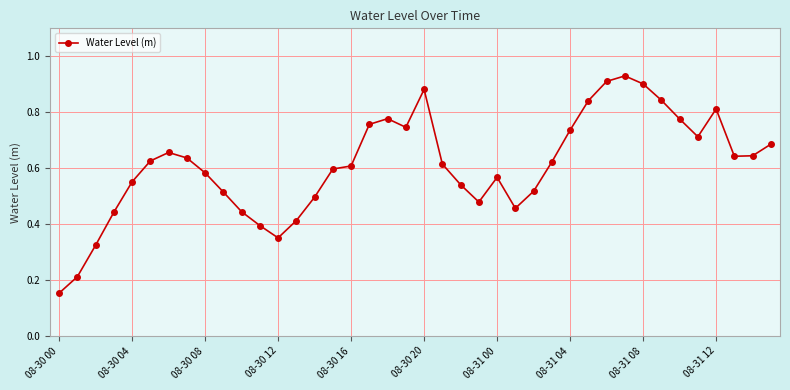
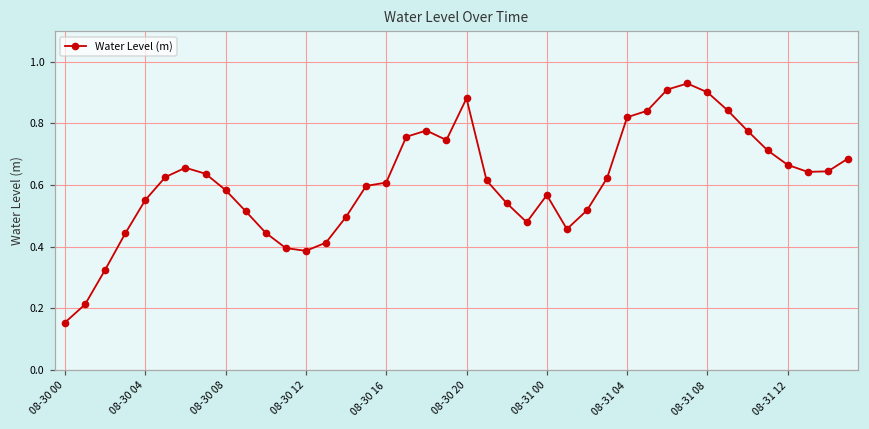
  {
    "08-30 00": 0.15,
    "08-30 04": 0.55,
    "08-30 08": 0.58,
-   "08-30 12": 0.35,
+   "08-30 12": 0.39,
    "08-30 16": 0.61,
    "08-30 20": 0.88,
    "08-31 00": 0.57,
-   "08-31 04": 0.74,
+   "08-31 04": 0.82,
    "08-31 08": 0.90,
-   "08-31 12": 0.81
+   "08-31 12": 0.67
  }
